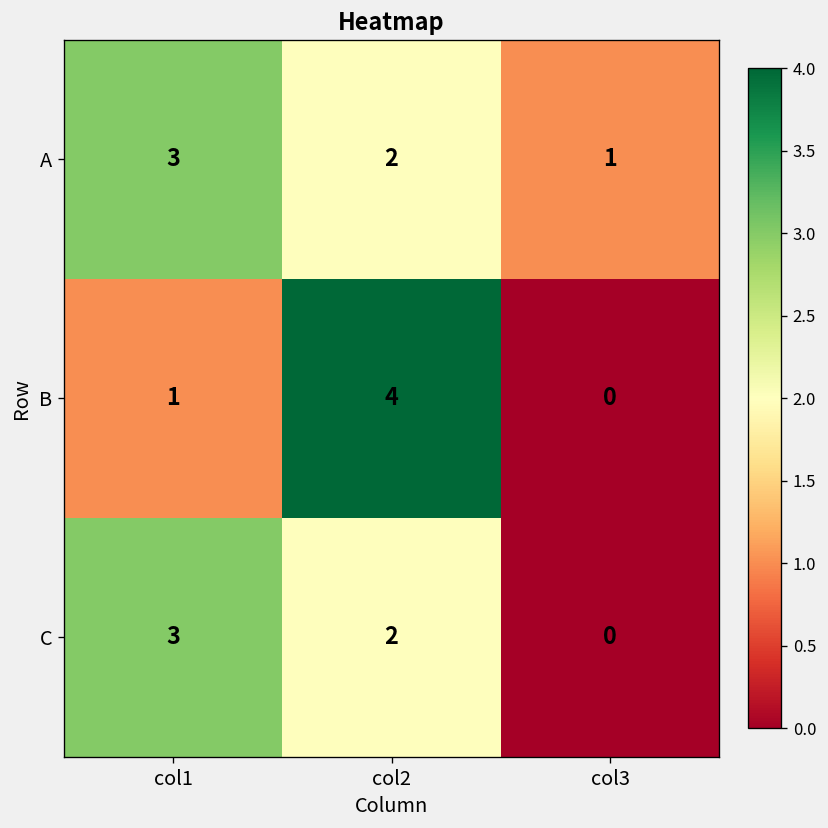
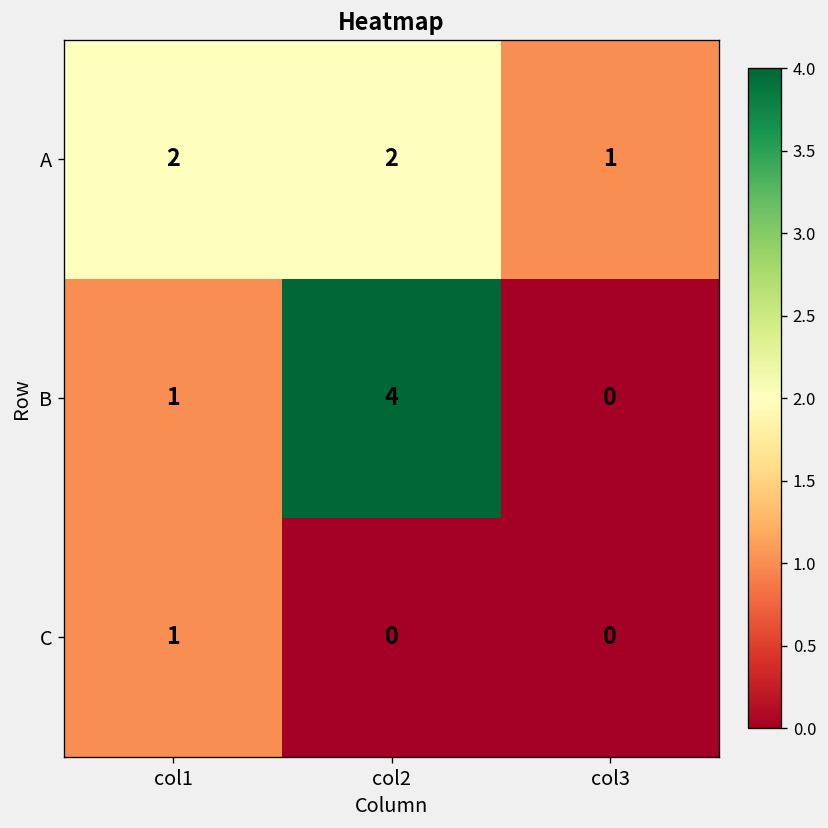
  {
    "A": {
-     "col1": 3,
+     "col1": 2,
      "col2": 2,
      "col3": 1
    },
    "B": {
      "col1": 1,
      "col2": 4,
      "col3": 0
    },
    "C": {
-     "col1": 3,
-     "col2": 2,
+     "col1": 1,
+     "col2": 0,
      "col3": 0
    }
  }
